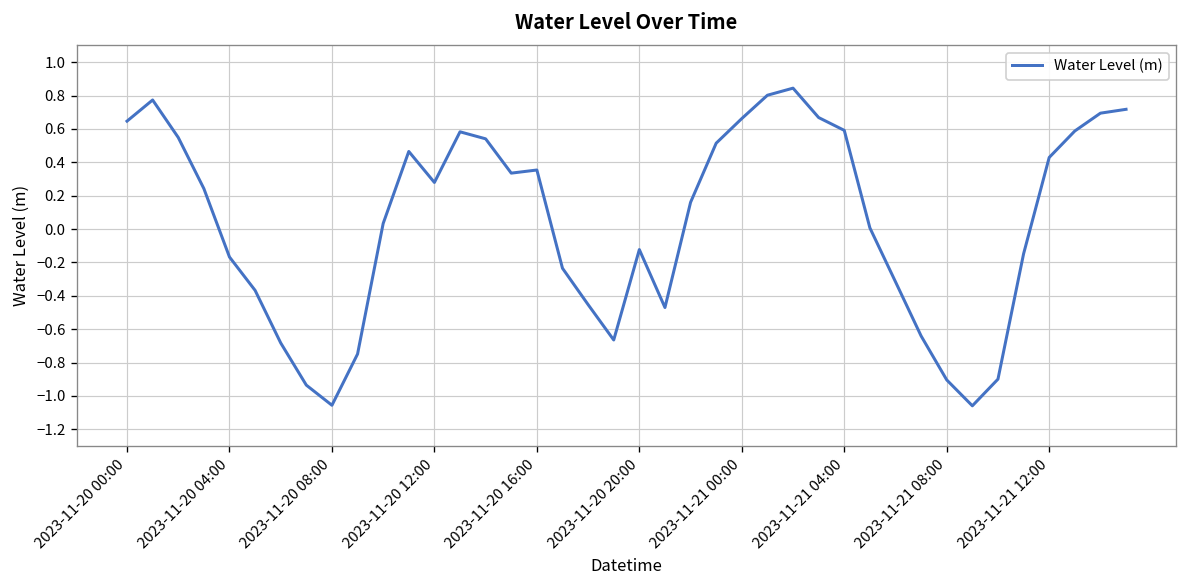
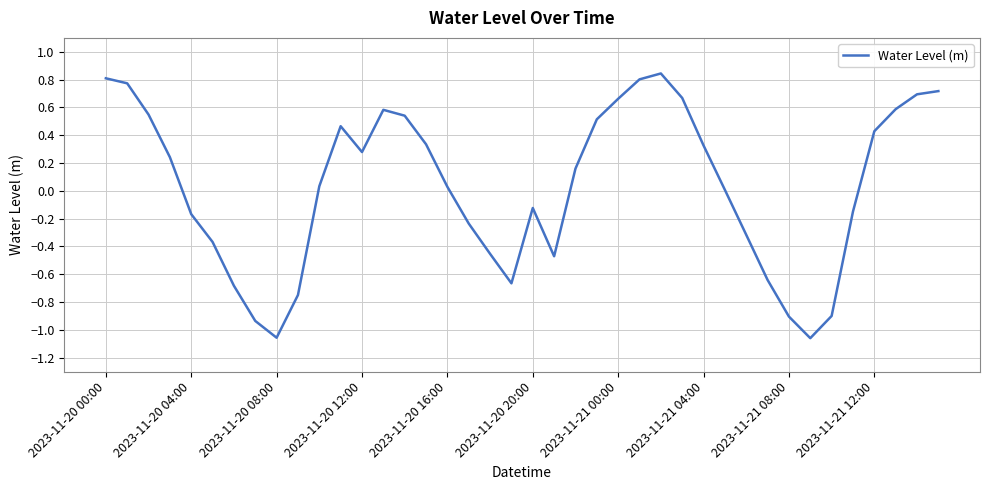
  {
-   "2023-11-20 00:00": 0.65,
+   "2023-11-20 00:00": 0.81,
    "2023-11-20 04:00": -0.17,
    "2023-11-20 08:00": -1.06,
    "2023-11-20 12:00": 0.28,
-   "2023-11-20 16:00": 0.35,
+   "2023-11-20 16:00": 0.03,
    "2023-11-20 20:00": -0.12,
    "2023-11-21 00:00": 0.66,
-   "2023-11-21 04:00": 0.59,
+   "2023-11-21 04:00": 0.33,
    "2023-11-21 08:00": -0.90,
    "2023-11-21 12:00": 0.43
  }
